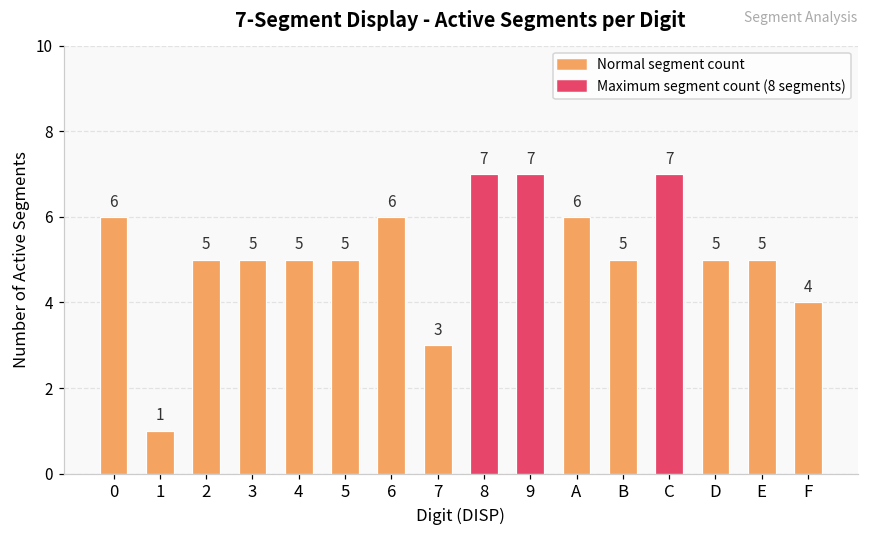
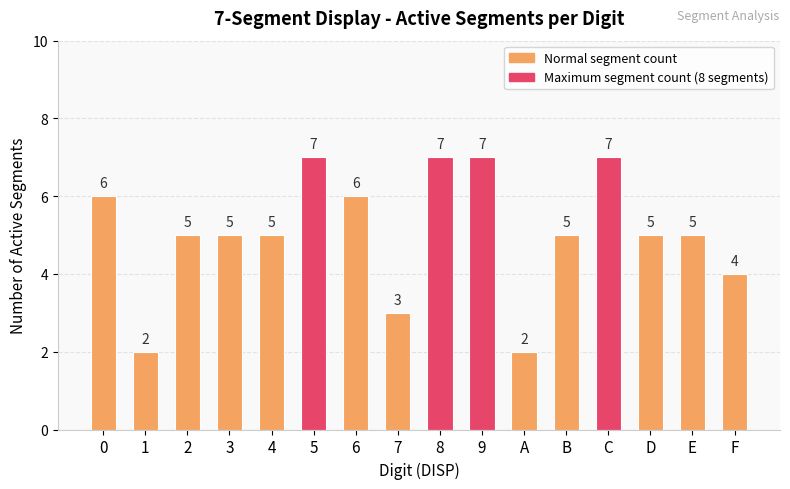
  {
    "0": 6,
-   "1": 1,
+   "1": 2,
    "2": 5,
    "3": 5,
    "4": 5,
-   "5": 5,
+   "5": 7,
    "6": 6,
    "7": 3,
    "8": 7,
    "9": 7,
-   "A": 6,
+   "A": 2,
    "B": 5,
    "C": 7,
    "D": 5,
    "E": 5,
    "F": 4
  }
